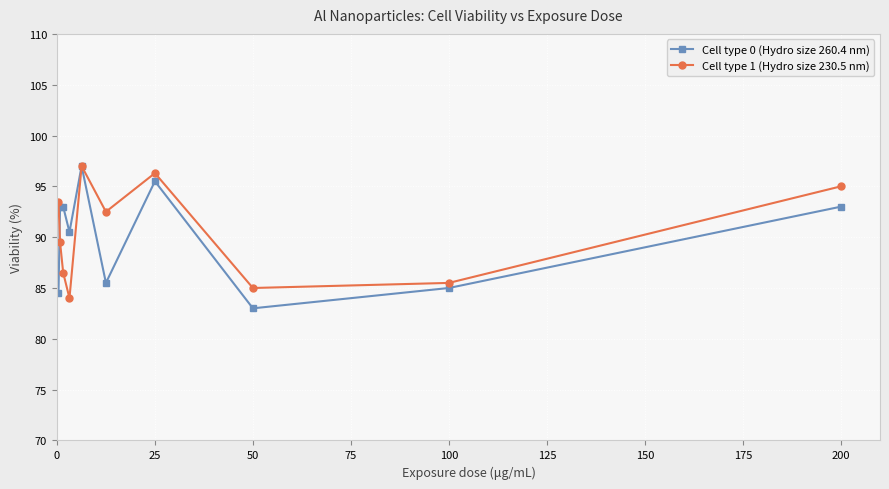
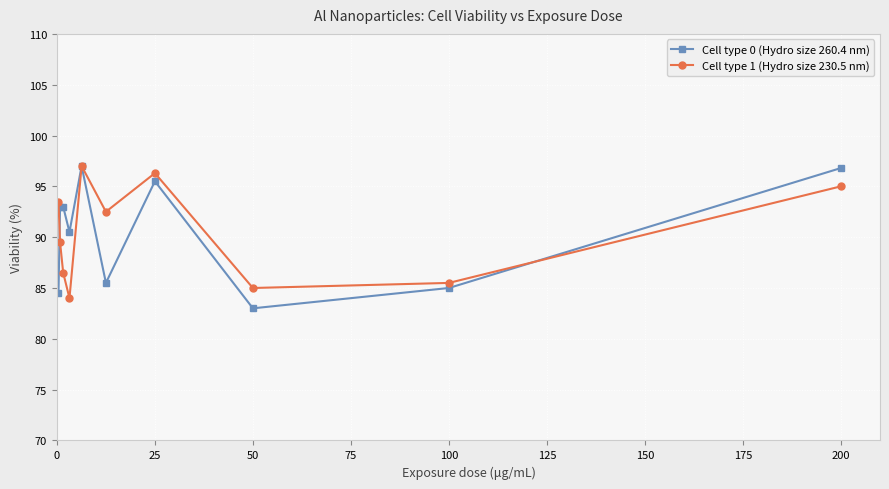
  {
    "Cell type 0 (Hydro size 260.4 nm)": {
      "25": 95.5,
      "50": 83.0,
      "100": 85.0,
-     "200": 93.0
+     "200": 96.8
    },
    "Cell type 1 (Hydro size 230.5 nm)": {
      "25": 96.3,
      "50": 85.0,
      "100": 85.5,
      "200": 95.0
    }
  }
